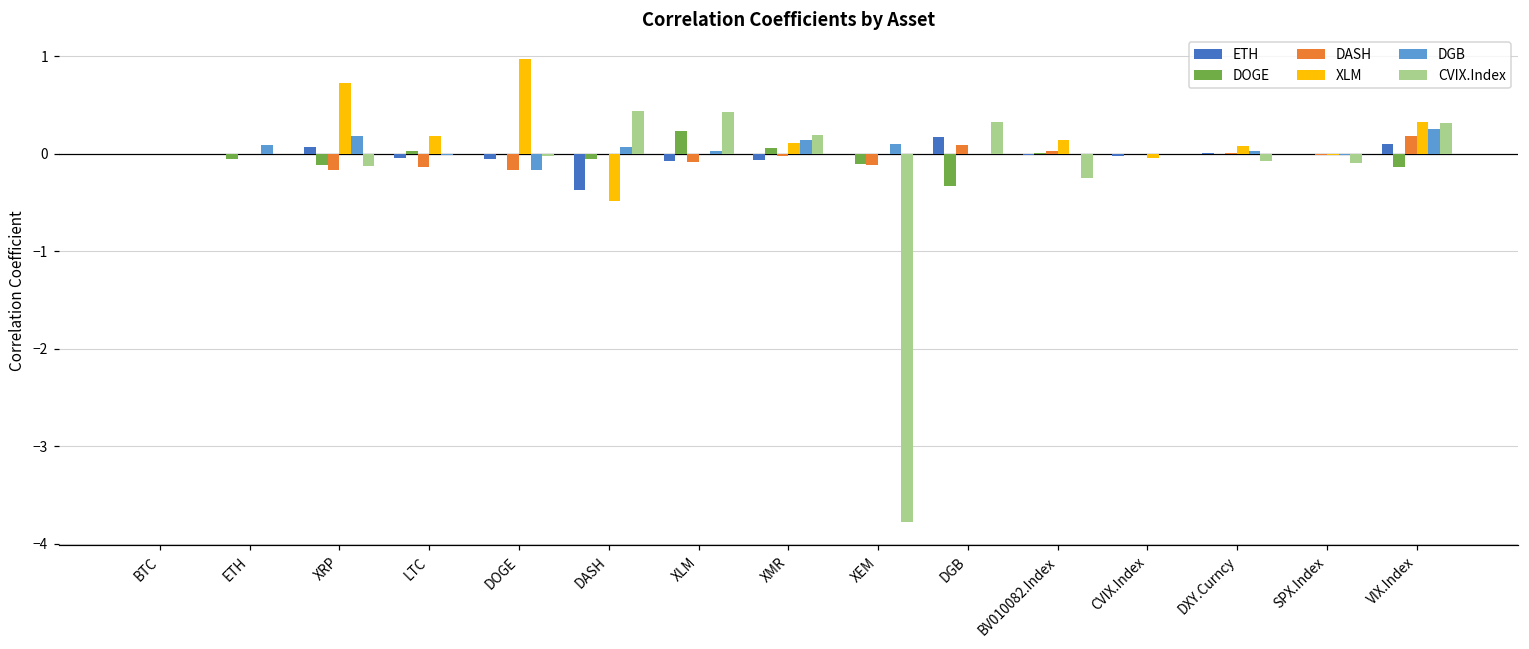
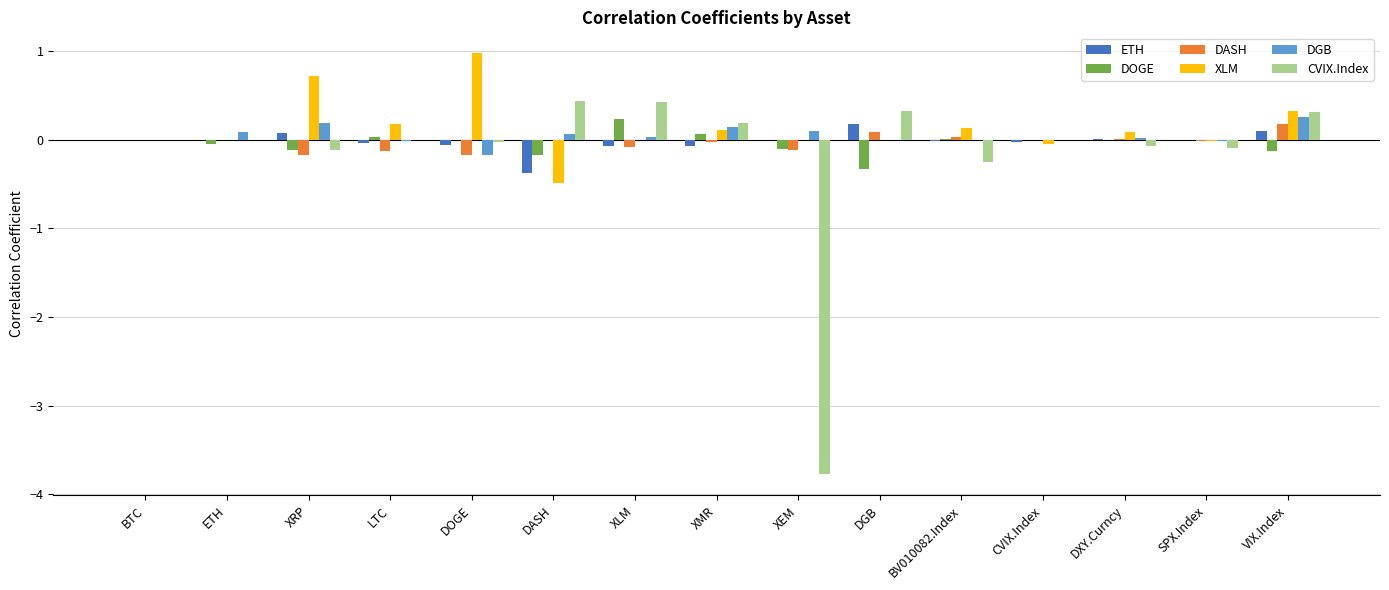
  {
    "DOGE": {
      "BTC": 0.0,
      "ETH": 0.0,
      "XRP": -0.1,
      "LTC": 0.0,
      "DOGE": 0.0,
-     "DASH": -0.1,
+     "DASH": -0.2,
      "XLM": 0.2,
      "XMR": 0.1,
      "XEM": -0.1,
      "DGB": -0.3,
      "CVIX.Index": 0.0,
      "SPX.Index": 0.0,
      "VIX.Index": -0.1
    },
    "DASH": {
      "BTC": 0.0,
      "ETH": 0.0,
      "XRP": -0.2,
      "LTC": -0.1,
      "DOGE": -0.2,
      "DASH": 0.0,
      "XLM": -0.1,
      "XEM": -0.1,
      "DGB": 0.1,
      "CVIX.Index": 0.0,
      "VIX.Index": 0.2
    },
    "XLM": {
      "BTC": 0.0,
      "ETH": 0.0,
      "XRP": 0.7,
      "LTC": 0.2,
      "DOGE": 1.0,
      "DASH": -0.5,
      "XLM": 0.0,
      "XMR": 0.1,
      "XEM": 0.0,
      "BV010082.Index": 0.1,
      "CVIX.Index": 0.0,
      "DXY.Curncy": 0.1,
      "VIX.Index": 0.3
    },
    "CVIX.Index": {
      "BTC": 0.0,
      "ETH": 0.0,
      "XRP": -0.1,
      "LTC": 0.0,
      "DASH": 0.4,
      "XLM": 0.4,
      "XMR": 0.2,
      "XEM": -3.8,
      "DGB": 0.3,
      "BV010082.Index": -0.3,
      "CVIX.Index": 0.0,
      "DXY.Curncy": -0.1,
      "SPX.Index": -0.1,
      "VIX.Index": 0.3
    }
  }
